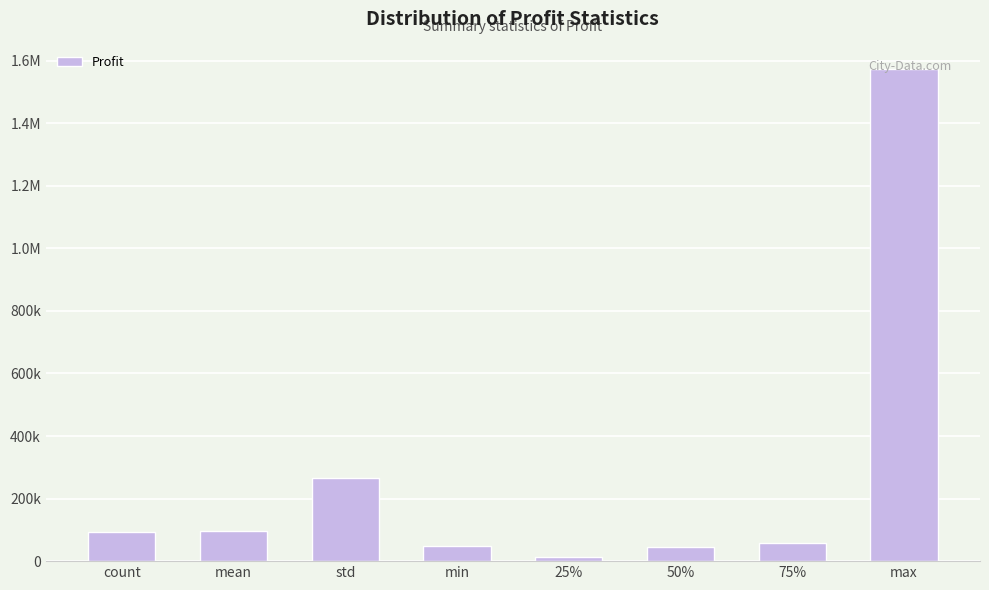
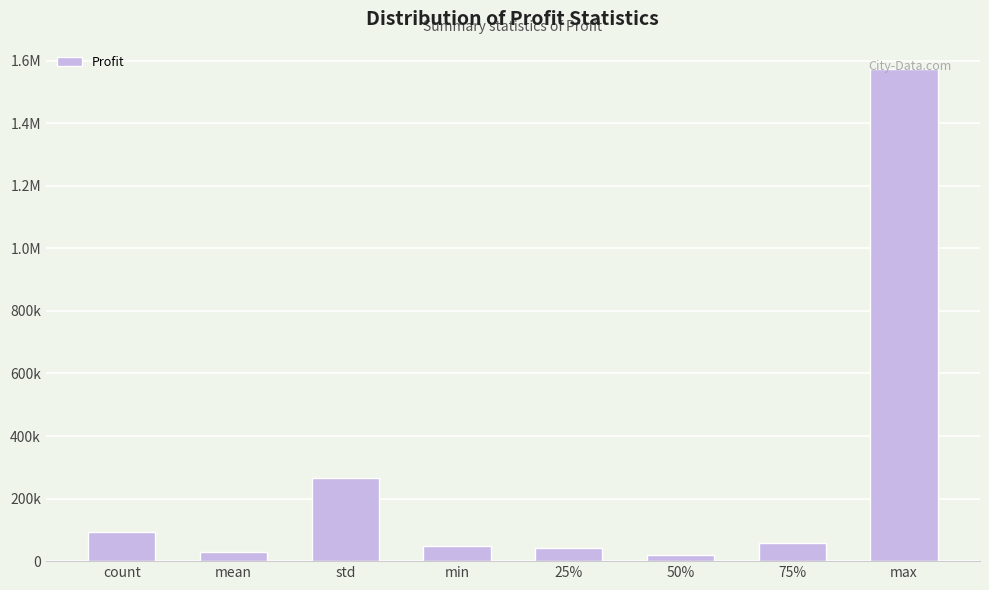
  {
    "count": 90000,
-   "mean": 100000,
+   "mean": 30000,
    "std": 270000,
    "min": 50000,
-   "25%": 10000,
-   "50%": 50000,
+   "25%": 40000,
+   "50%": 20000,
    "75%": 60000,
    "max": 1570000
  }
